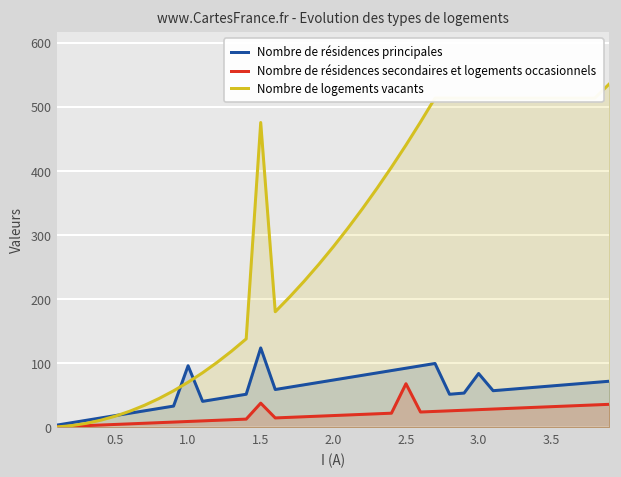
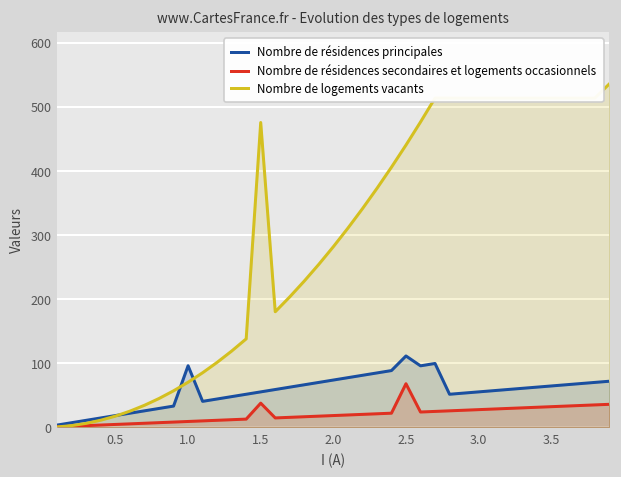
  {
    "Nombre de résidences principales": {
      "1.0": 100,
-     "1.5": 120,
+     "1.5": 60,
      "2.0": 70,
-     "2.5": 90,
-     "3.0": 80,
+     "2.5": 110,
+     "3.0": 60,
      "3.5": 60
    },
    "Nombre de résidences secondaires et logements occasionnels": {
      "0.5": 0,
      "1.0": 10,
      "1.5": 40,
      "2.0": 20,
      "2.5": 70,
      "3.0": 30,
      "3.5": 30
    },
    "Nombre de logements vacants": {
      "1.0": 70,
      "1.5": 480,
      "2.0": 280,
      "2.5": 440
    }
  }
